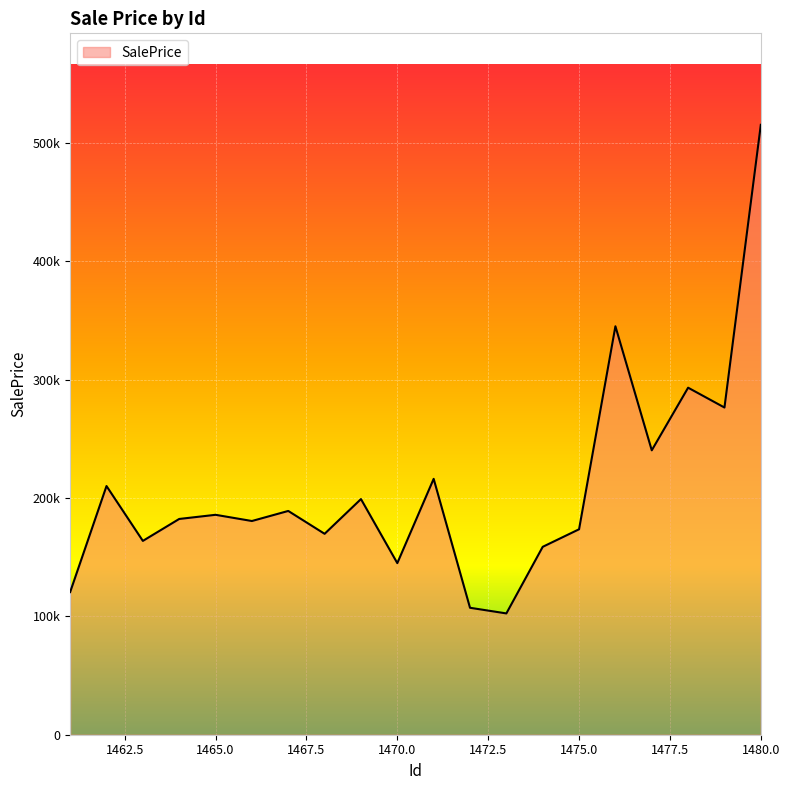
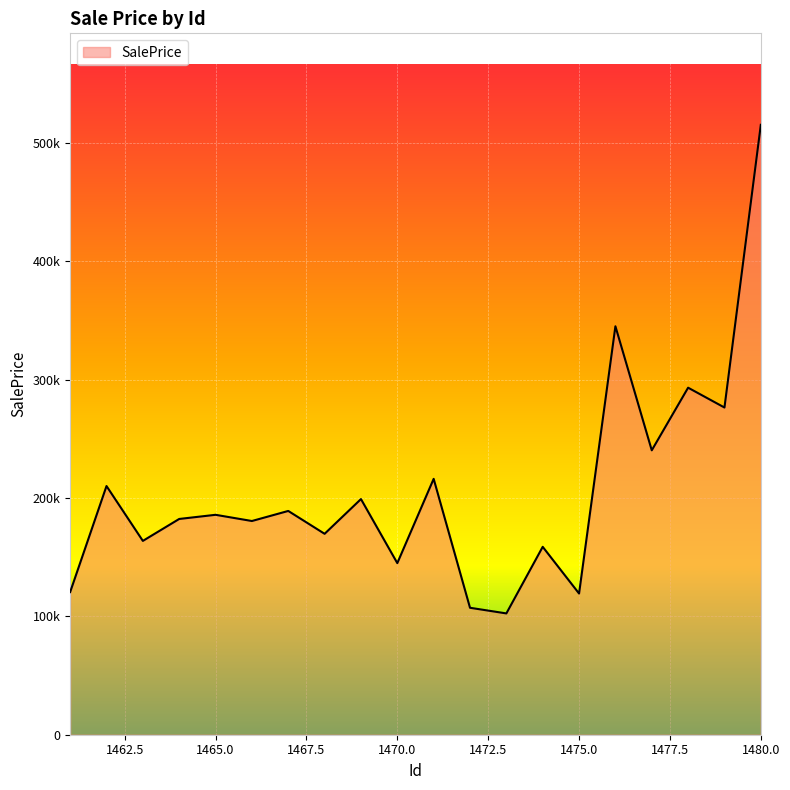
  {
    "1465.0": 186000,
    "1470.0": 145000,
-   "1475.0": 174000,
+   "1475.0": 119000,
    "1480.0": 515000
  }
